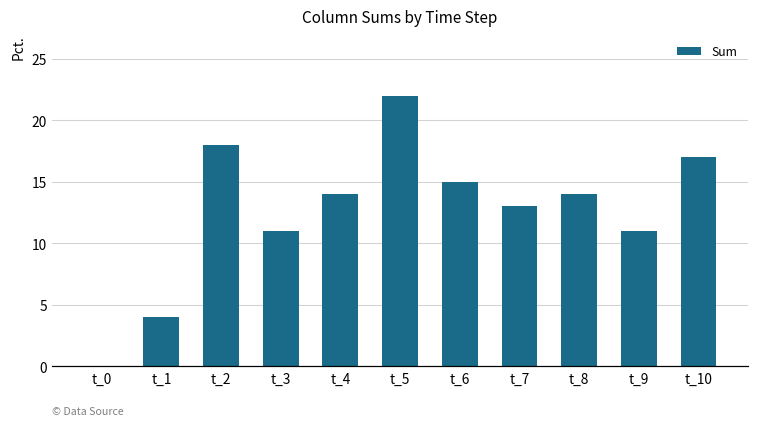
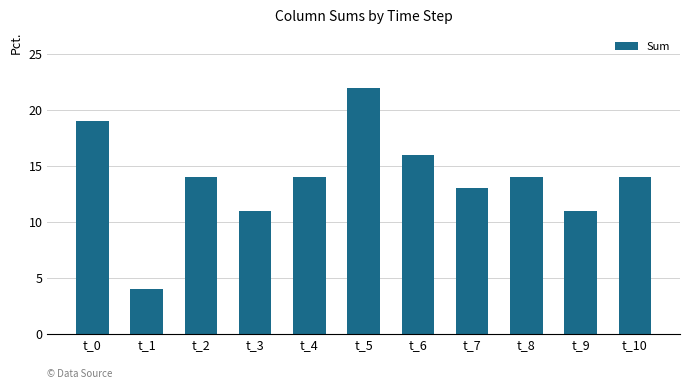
  {
-   "t_0": 0,
+   "t_0": 19,
    "t_1": 4,
-   "t_2": 18,
+   "t_2": 14,
    "t_3": 11,
    "t_4": 14,
    "t_5": 22,
-   "t_6": 15,
+   "t_6": 16,
    "t_7": 13,
    "t_8": 14,
    "t_9": 11,
-   "t_10": 17
+   "t_10": 14
  }
